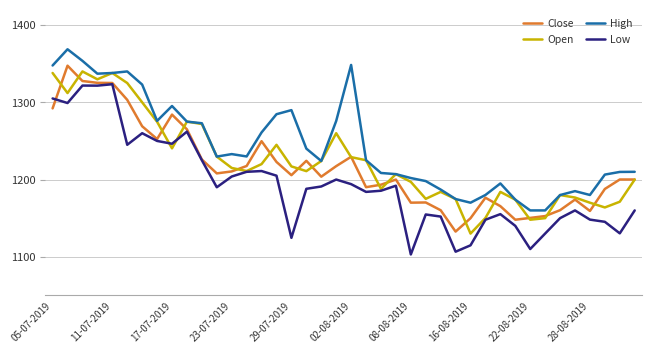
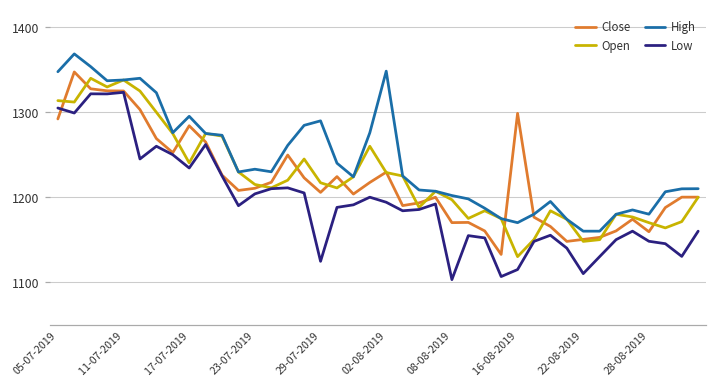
  {
    "Close": {
      "05-07-2019": 1290,
      "17-07-2019": 1280,
      "23-07-2019": 1210,
      "29-07-2019": 1210,
      "08-08-2019": 1170,
-     "16-08-2019": 1150,
+     "16-08-2019": 1300,
      "28-08-2019": 1160
    },
    "Open": {
-     "05-07-2019": 1340,
+     "05-07-2019": 1310,
      "17-07-2019": 1240,
      "23-07-2019": 1220,
      "29-07-2019": 1220,
      "08-08-2019": 1200,
      "16-08-2019": 1130,
      "28-08-2019": 1170
    },
    "High": {
      "05-07-2019": 1350,
      "17-07-2019": 1300,
      "23-07-2019": 1230,
      "29-07-2019": 1290,
      "02-08-2019": 1350,
      "08-08-2019": 1200,
      "16-08-2019": 1170,
      "22-08-2019": 1160,
      "28-08-2019": 1180
    },
    "Low": {
      "05-07-2019": 1310,
-     "17-07-2019": 1250,
+     "17-07-2019": 1230,
      "23-07-2019": 1200,
      "29-07-2019": 1120,
      "02-08-2019": 1190,
      "08-08-2019": 1100,
      "16-08-2019": 1110,
      "22-08-2019": 1110,
      "28-08-2019": 1150
    }
  }
